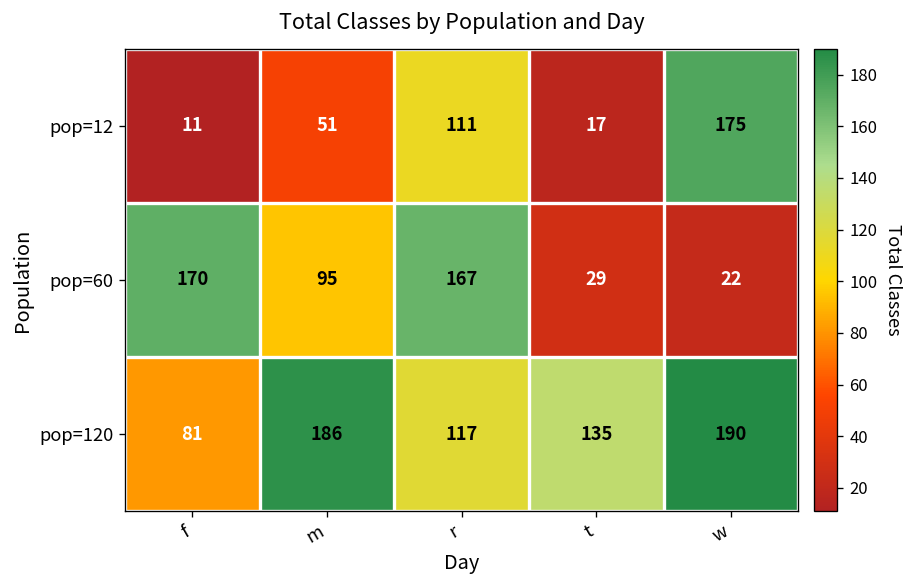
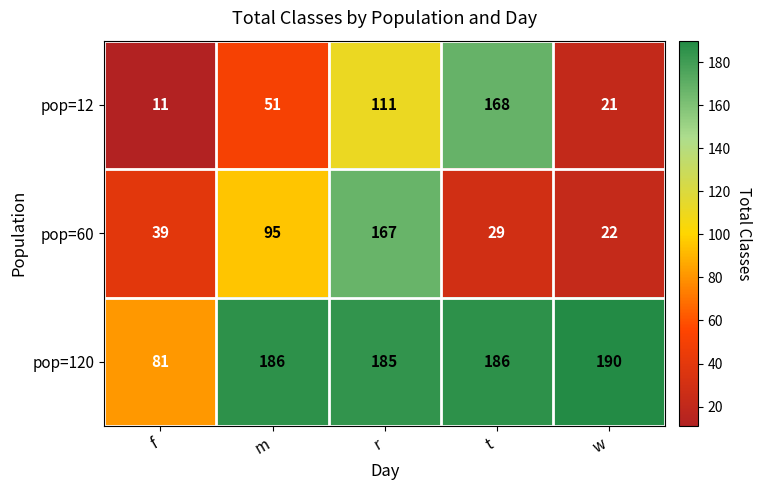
  {
    "pop=12": {
      "f": 11,
      "m": 51,
      "r": 111,
-     "t": 17,
-     "w": 175
+     "t": 168,
+     "w": 21
    },
    "pop=60": {
-     "f": 170,
+     "f": 39,
      "m": 95,
      "r": 167,
      "t": 29,
      "w": 22
    },
    "pop=120": {
      "f": 81,
      "m": 186,
-     "r": 117,
-     "t": 135,
+     "r": 185,
+     "t": 186,
      "w": 190
    }
  }
